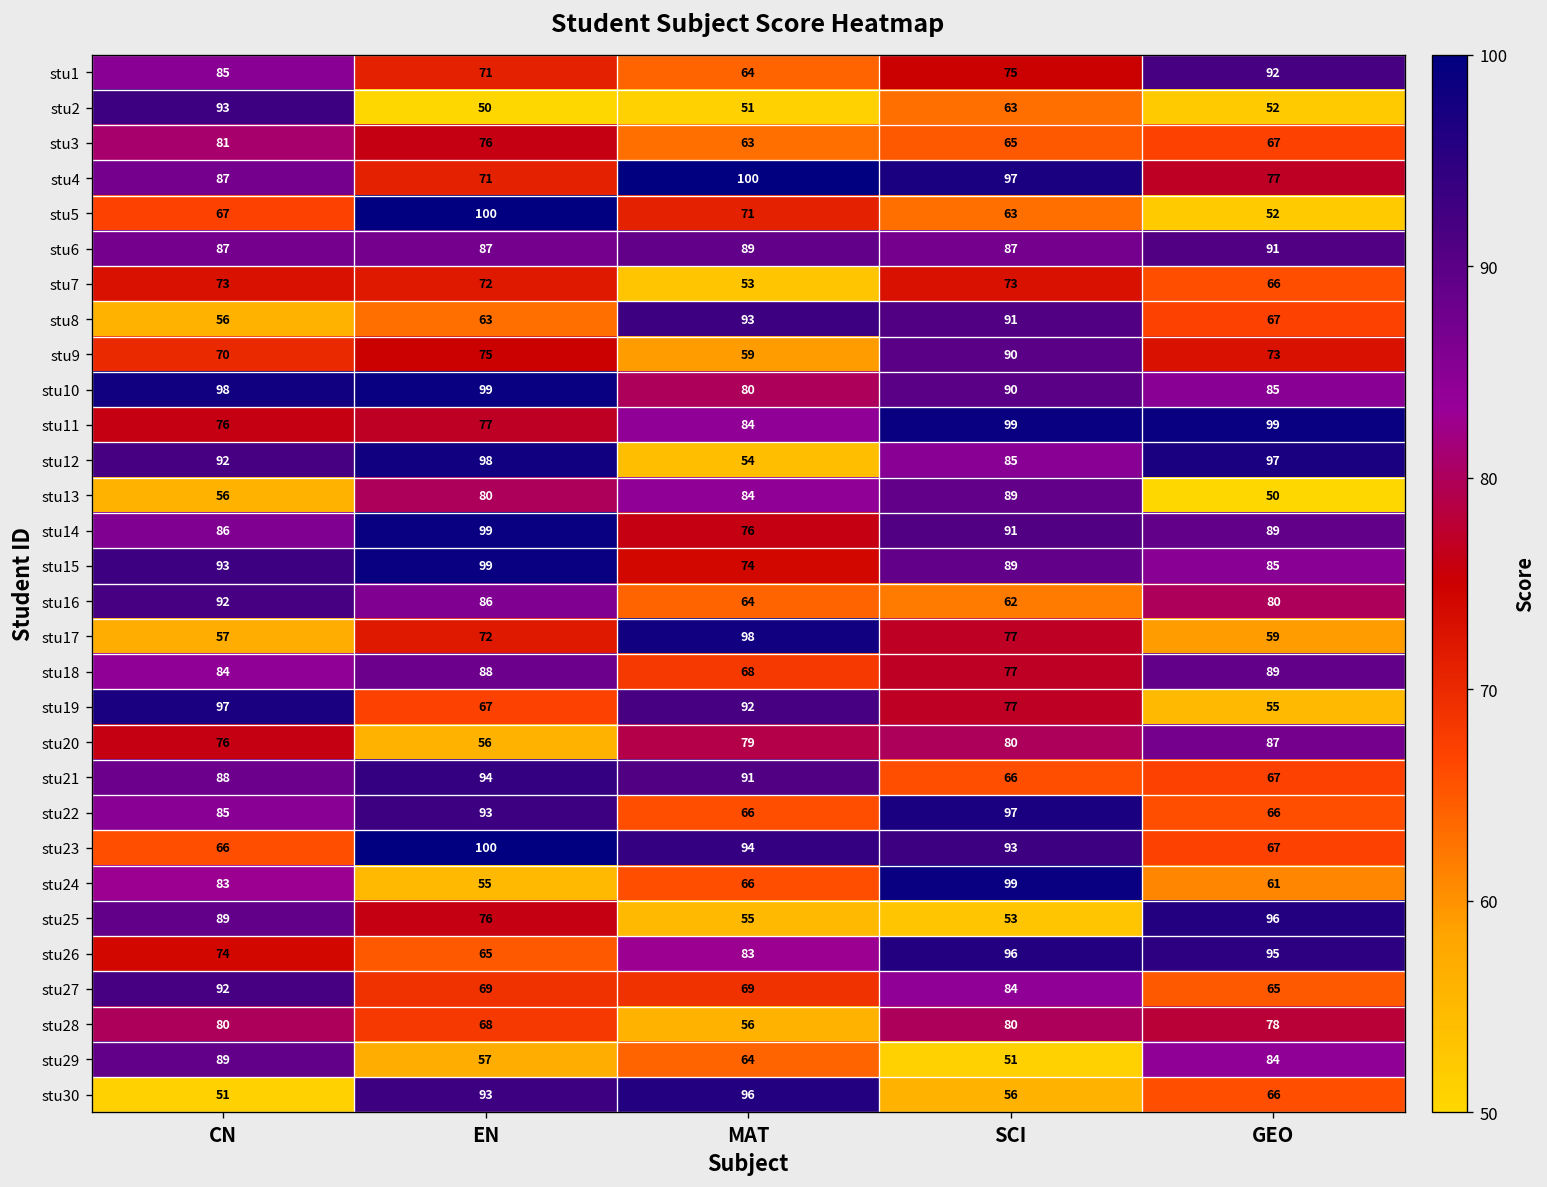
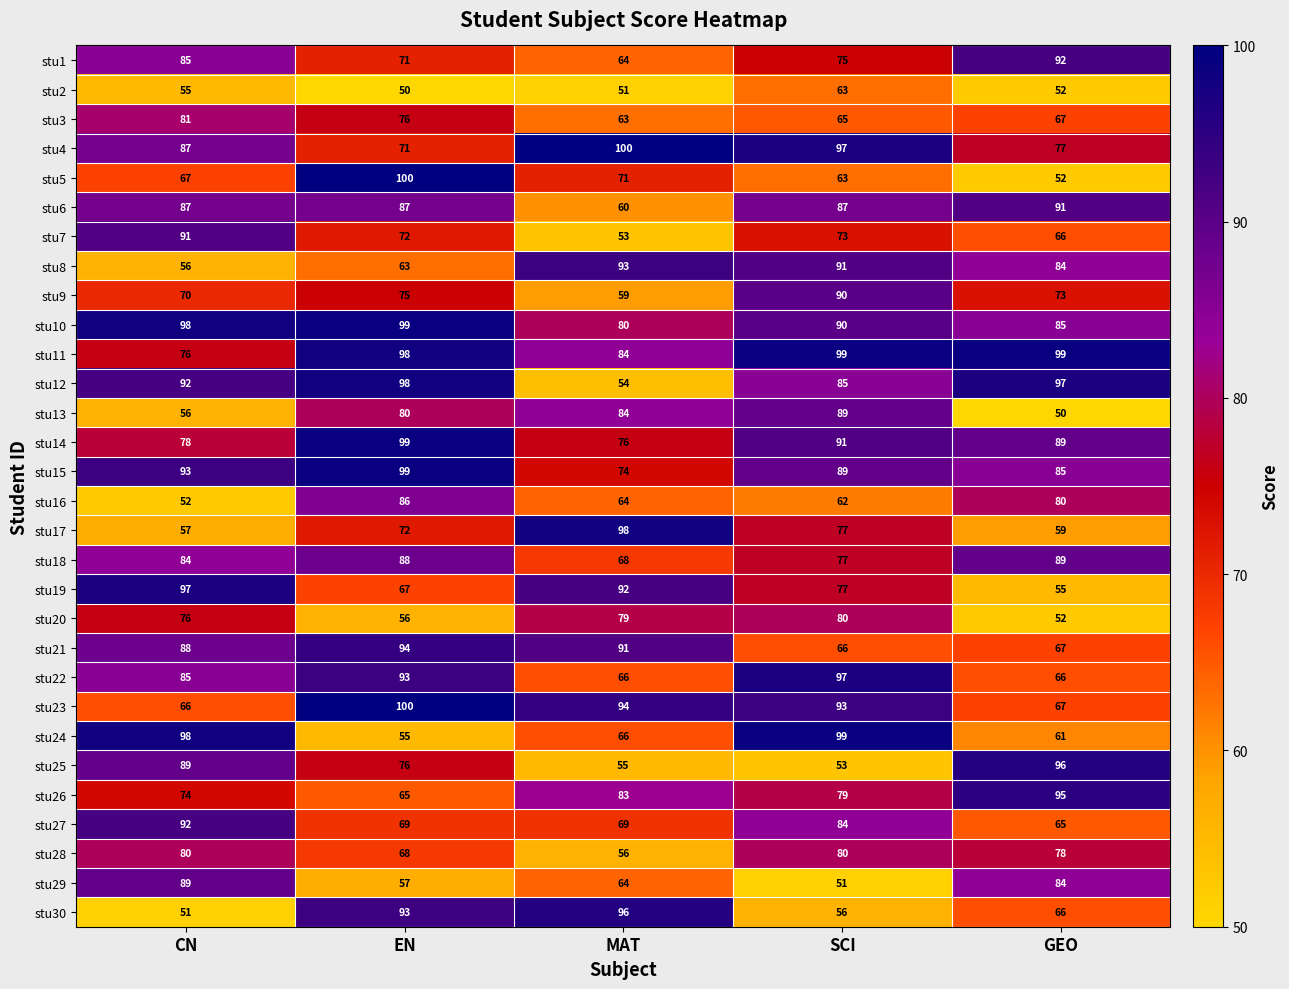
  {
    "stu1": {
      "CN": 85,
      "EN": 71,
      "MAT": 64,
      "SCI": 75,
      "GEO": 92
    },
    "stu2": {
-     "CN": 93,
+     "CN": 55,
      "EN": 50,
      "MAT": 51,
      "SCI": 63,
      "GEO": 52
    },
    "stu3": {
      "CN": 81,
      "EN": 76,
      "MAT": 63,
      "SCI": 65,
      "GEO": 67
    },
    "stu4": {
      "CN": 87,
      "EN": 71,
      "MAT": 100,
      "SCI": 97,
      "GEO": 77
    },
    "stu5": {
      "CN": 67,
      "EN": 100,
      "MAT": 71,
      "SCI": 63,
      "GEO": 52
    },
    "stu6": {
      "CN": 87,
      "EN": 87,
-     "MAT": 89,
+     "MAT": 60,
      "SCI": 87,
      "GEO": 91
    },
    "stu7": {
-     "CN": 73,
+     "CN": 91,
      "EN": 72,
      "MAT": 53,
      "SCI": 73,
      "GEO": 66
    },
    "stu8": {
      "CN": 56,
      "EN": 63,
      "MAT": 93,
      "SCI": 91,
-     "GEO": 67
+     "GEO": 84
    },
    "stu9": {
      "CN": 70,
      "EN": 75,
      "MAT": 59,
      "SCI": 90,
      "GEO": 73
    },
    "stu10": {
      "CN": 98,
      "EN": 99,
      "MAT": 80,
      "SCI": 90,
      "GEO": 85
    },
    "stu11": {
      "CN": 76,
-     "EN": 77,
+     "EN": 98,
      "MAT": 84,
      "SCI": 99,
      "GEO": 99
    },
    "stu12": {
      "CN": 92,
      "EN": 98,
      "MAT": 54,
      "SCI": 85,
      "GEO": 97
    },
    "stu13": {
      "CN": 56,
      "EN": 80,
      "MAT": 84,
      "SCI": 89,
      "GEO": 50
    },
    "stu14": {
-     "CN": 86,
+     "CN": 78,
      "EN": 99,
      "MAT": 76,
      "SCI": 91,
      "GEO": 89
    },
    "stu15": {
      "CN": 93,
      "EN": 99,
      "MAT": 74,
      "SCI": 89,
      "GEO": 85
    },
    "stu16": {
-     "CN": 92,
+     "CN": 52,
      "EN": 86,
      "MAT": 64,
      "SCI": 62,
      "GEO": 80
    },
    "stu17": {
      "CN": 57,
      "EN": 72,
      "MAT": 98,
      "SCI": 77,
      "GEO": 59
    },
    "stu18": {
      "CN": 84,
      "EN": 88,
      "MAT": 68,
      "SCI": 77,
      "GEO": 89
    },
    "stu19": {
      "CN": 97,
      "EN": 67,
      "MAT": 92,
      "SCI": 77,
      "GEO": 55
    },
    "stu20": {
      "CN": 76,
      "EN": 56,
      "MAT": 79,
      "SCI": 80,
-     "GEO": 87
+     "GEO": 52
    },
    "stu21": {
      "CN": 88,
      "EN": 94,
      "MAT": 91,
      "SCI": 66,
      "GEO": 67
    },
    "stu22": {
      "CN": 85,
      "EN": 93,
      "MAT": 66,
      "SCI": 97,
      "GEO": 66
    },
    "stu23": {
      "CN": 66,
      "EN": 100,
      "MAT": 94,
      "SCI": 93,
      "GEO": 67
    },
    "stu24": {
-     "CN": 83,
+     "CN": 98,
      "EN": 55,
      "MAT": 66,
      "SCI": 99,
      "GEO": 61
    },
    "stu25": {
      "CN": 89,
      "EN": 76,
      "MAT": 55,
      "SCI": 53,
      "GEO": 96
    },
    "stu26": {
      "CN": 74,
      "EN": 65,
      "MAT": 83,
-     "SCI": 96,
+     "SCI": 79,
      "GEO": 95
    },
    "stu27": {
      "CN": 92,
      "EN": 69,
      "MAT": 69,
      "SCI": 84,
      "GEO": 65
    },
    "stu28": {
      "CN": 80,
      "EN": 68,
      "MAT": 56,
      "SCI": 80,
      "GEO": 78
    },
    "stu29": {
      "CN": 89,
      "EN": 57,
      "MAT": 64,
      "SCI": 51,
      "GEO": 84
    },
    "stu30": {
      "CN": 51,
      "EN": 93,
      "MAT": 96,
      "SCI": 56,
      "GEO": 66
    }
  }
